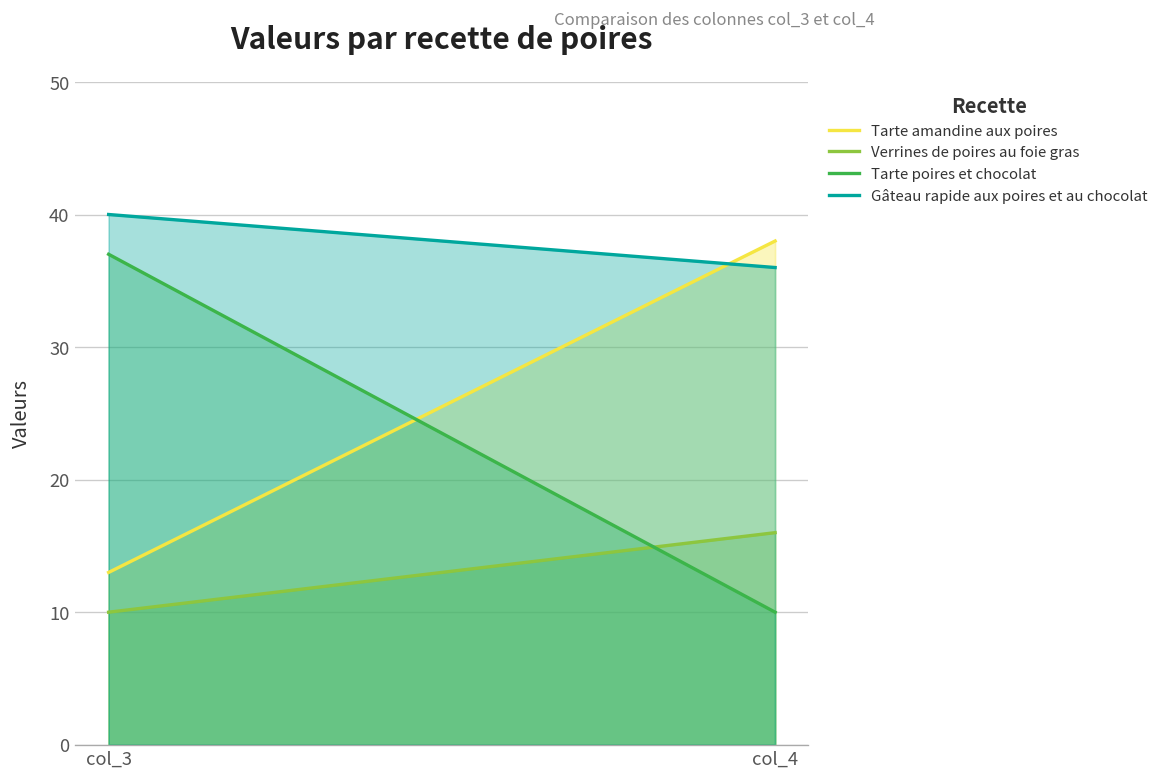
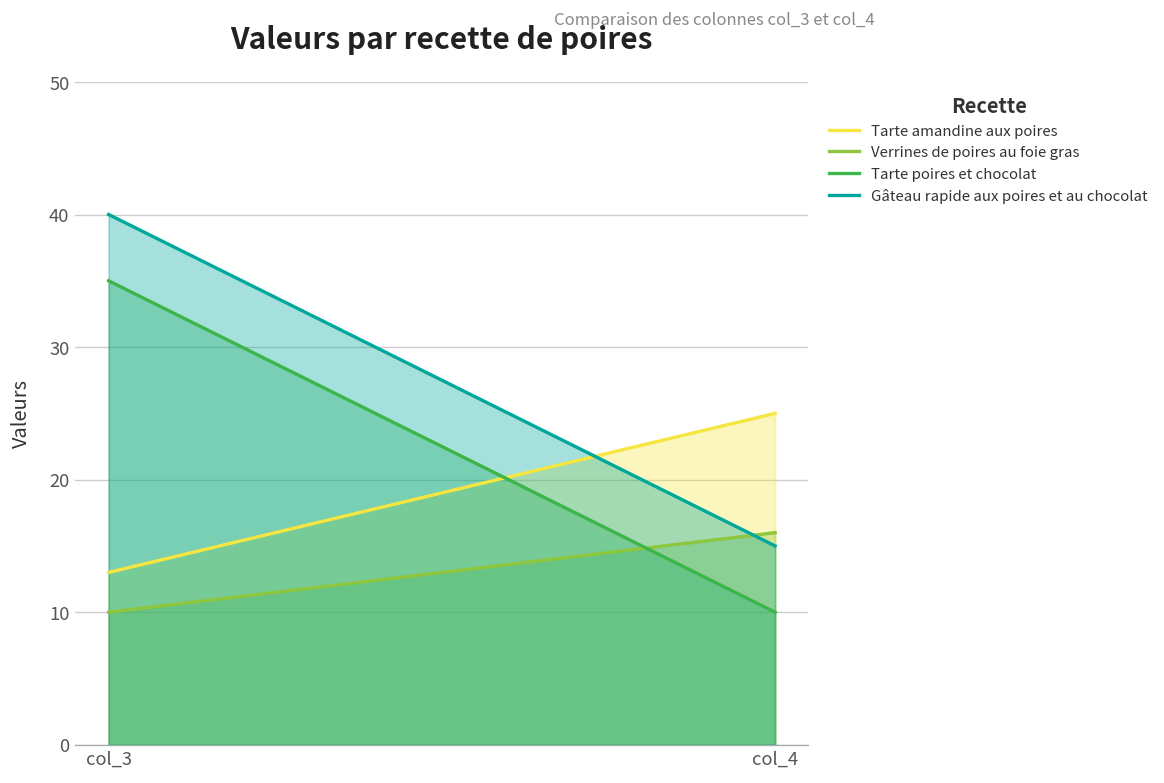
  {
    "Tarte amandine aux poires": {
      "col_3": 13,
-     "col_4": 38
+     "col_4": 25
    },
    "Verrines de poires au foie gras": {
      "col_3": 10,
      "col_4": 16
    },
    "Tarte poires et chocolat": {
-     "col_3": 37,
+     "col_3": 35,
      "col_4": 10
    },
    "Gâteau rapide aux poires et au chocolat": {
      "col_3": 40,
-     "col_4": 36
+     "col_4": 15
    }
  }
